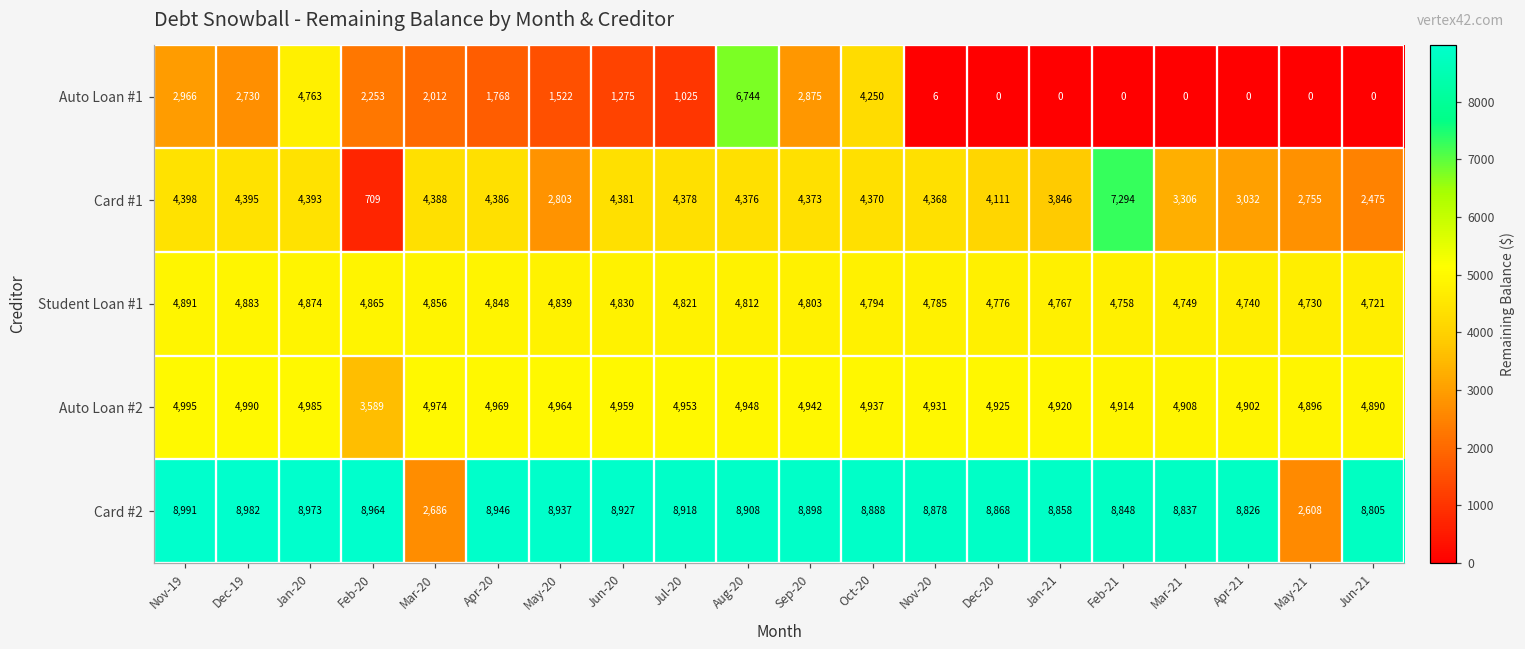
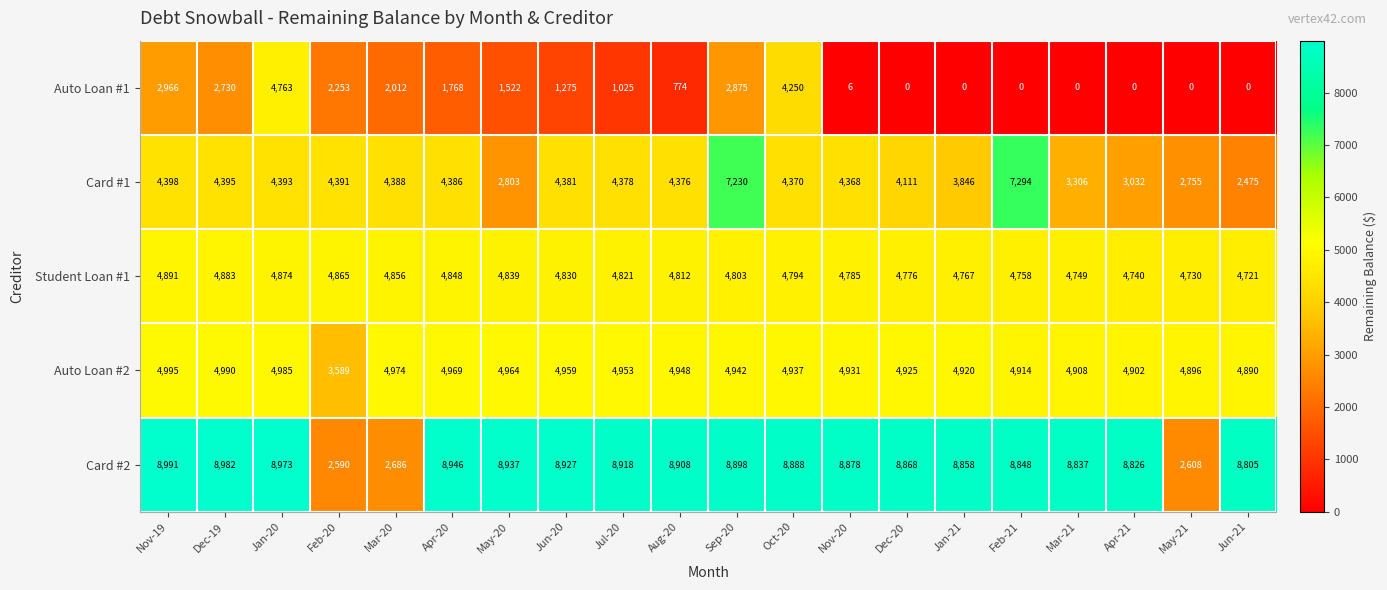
  {
    "Auto Loan #1": {
      "Nov-19": "2,966",
      "Dec-19": "2,730",
      "Jan-20": "4,763",
      "Feb-20": "2,253",
      "Mar-20": "2,012",
      "Apr-20": "1,768",
      "May-20": "1,522",
      "Jun-20": "1,275",
      "Jul-20": "1,025",
-     "Aug-20": "6,744",
+     "Aug-20": "774",
      "Sep-20": "2,875",
      "Oct-20": "4,250",
      "Nov-20": "6",
      "Dec-20": "0",
      "Jan-21": "0",
      "Feb-21": "0",
      "Mar-21": "0",
      "Apr-21": "0",
      "May-21": "0",
      "Jun-21": "0"
    },
    "Card #1": {
      "Nov-19": "4,398",
      "Dec-19": "4,395",
      "Jan-20": "4,393",
-     "Feb-20": "709",
+     "Feb-20": "4,391",
      "Mar-20": "4,388",
      "Apr-20": "4,386",
      "May-20": "2,803",
      "Jun-20": "4,381",
      "Jul-20": "4,378",
      "Aug-20": "4,376",
-     "Sep-20": "4,373",
+     "Sep-20": "7,230",
      "Oct-20": "4,370",
      "Nov-20": "4,368",
      "Dec-20": "4,111",
      "Jan-21": "3,846",
      "Feb-21": "7,294",
      "Mar-21": "3,306",
      "Apr-21": "3,032",
      "May-21": "2,755",
      "Jun-21": "2,475"
    },
    "Student Loan #1": {
      "Nov-19": "4,891",
      "Dec-19": "4,883",
      "Jan-20": "4,874",
      "Feb-20": "4,865",
      "Mar-20": "4,856",
      "Apr-20": "4,848",
      "May-20": "4,839",
      "Jun-20": "4,830",
      "Jul-20": "4,821",
      "Aug-20": "4,812",
      "Sep-20": "4,803",
      "Oct-20": "4,794",
      "Nov-20": "4,785",
      "Dec-20": "4,776",
      "Jan-21": "4,767",
      "Feb-21": "4,758",
      "Mar-21": "4,749",
      "Apr-21": "4,740",
      "May-21": "4,730",
      "Jun-21": "4,721"
    },
    "Auto Loan #2": {
      "Nov-19": "4,995",
      "Dec-19": "4,990",
      "Jan-20": "4,985",
      "Feb-20": "3,589",
      "Mar-20": "4,974",
      "Apr-20": "4,969",
      "May-20": "4,964",
      "Jun-20": "4,959",
      "Jul-20": "4,953",
      "Aug-20": "4,948",
      "Sep-20": "4,942",
      "Oct-20": "4,937",
      "Nov-20": "4,931",
      "Dec-20": "4,925",
      "Jan-21": "4,920",
      "Feb-21": "4,914",
      "Mar-21": "4,908",
      "Apr-21": "4,902",
      "May-21": "4,896",
      "Jun-21": "4,890"
    },
    "Card #2": {
      "Nov-19": "8,991",
      "Dec-19": "8,982",
      "Jan-20": "8,973",
-     "Feb-20": "8,964",
+     "Feb-20": "2,590",
      "Mar-20": "2,686",
      "Apr-20": "8,946",
      "May-20": "8,937",
      "Jun-20": "8,927",
      "Jul-20": "8,918",
      "Aug-20": "8,908",
      "Sep-20": "8,898",
      "Oct-20": "8,888",
      "Nov-20": "8,878",
      "Dec-20": "8,868",
      "Jan-21": "8,858",
      "Feb-21": "8,848",
      "Mar-21": "8,837",
      "Apr-21": "8,826",
      "May-21": "2,608",
      "Jun-21": "8,805"
    }
  }
